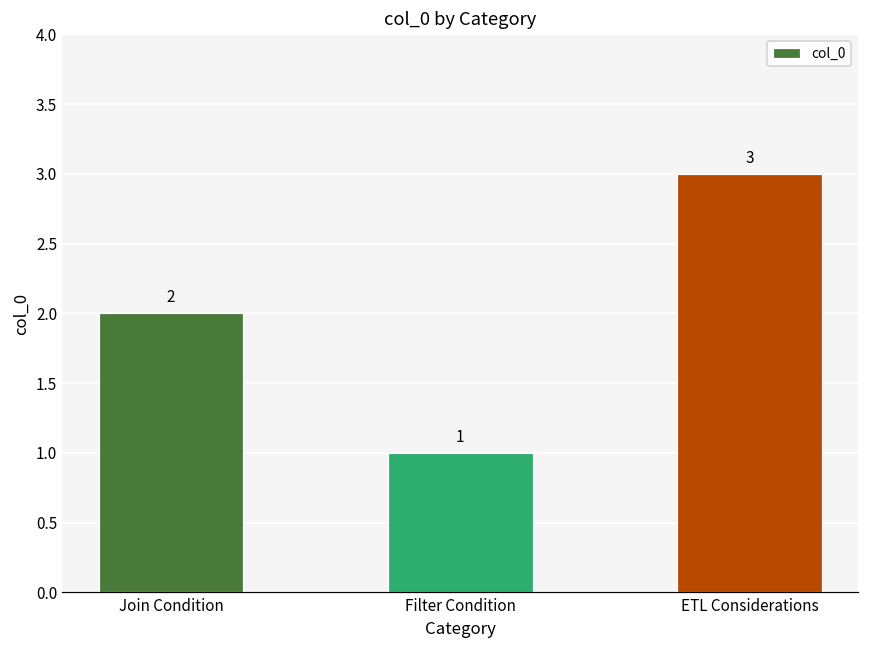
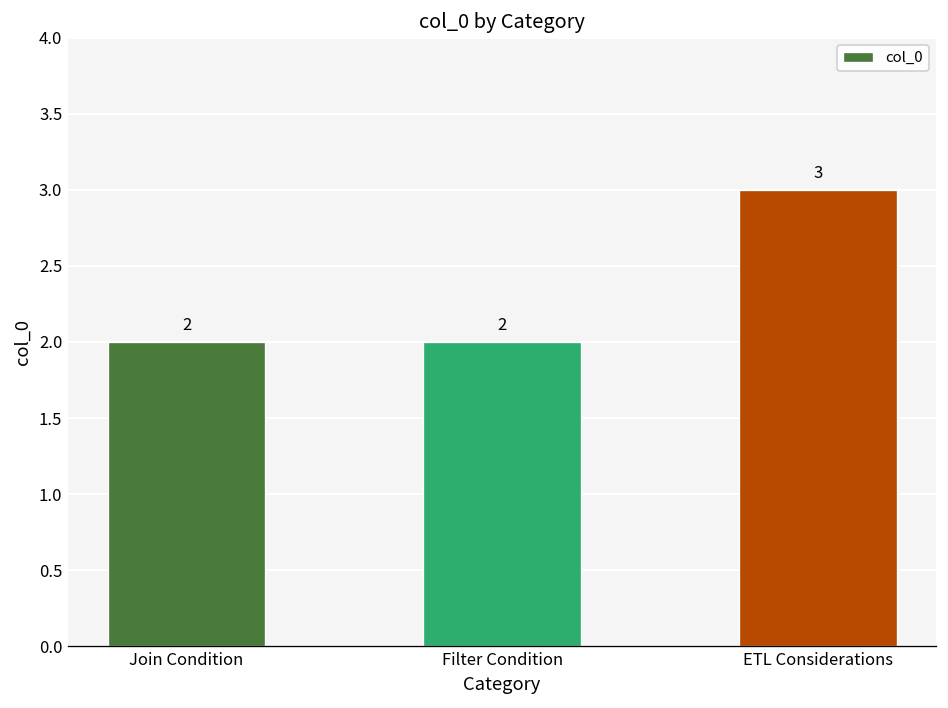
  {
    "Join Condition": 2,
-   "Filter Condition": 1,
+   "Filter Condition": 2,
    "ETL Considerations": 3
  }
